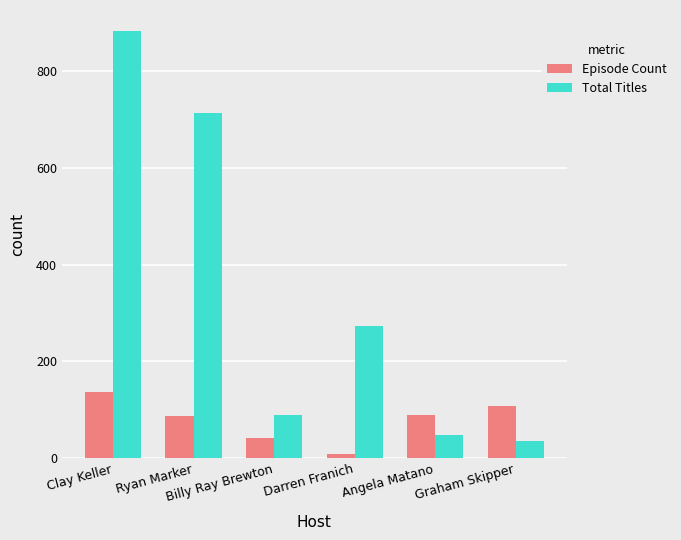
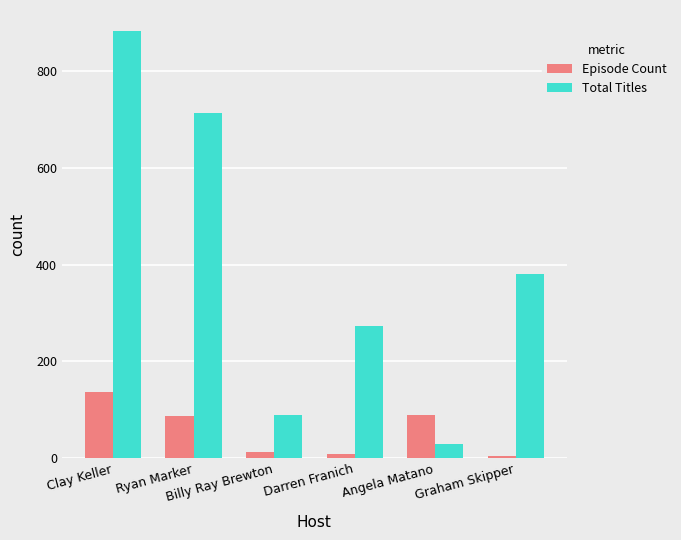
  {
    "Episode Count": {
      "Clay Keller": 140,
      "Ryan Marker": 90,
-     "Billy Ray Brewton": 40,
+     "Billy Ray Brewton": 10,
      "Darren Franich": 10,
      "Angela Matano": 90,
-     "Graham Skipper": 110
+     "Graham Skipper": 0
    },
    "Total Titles": {
      "Clay Keller": 880,
      "Ryan Marker": 710,
      "Billy Ray Brewton": 90,
      "Darren Franich": 270,
-     "Angela Matano": 50,
-     "Graham Skipper": 40
+     "Angela Matano": 30,
+     "Graham Skipper": 380
    }
  }
